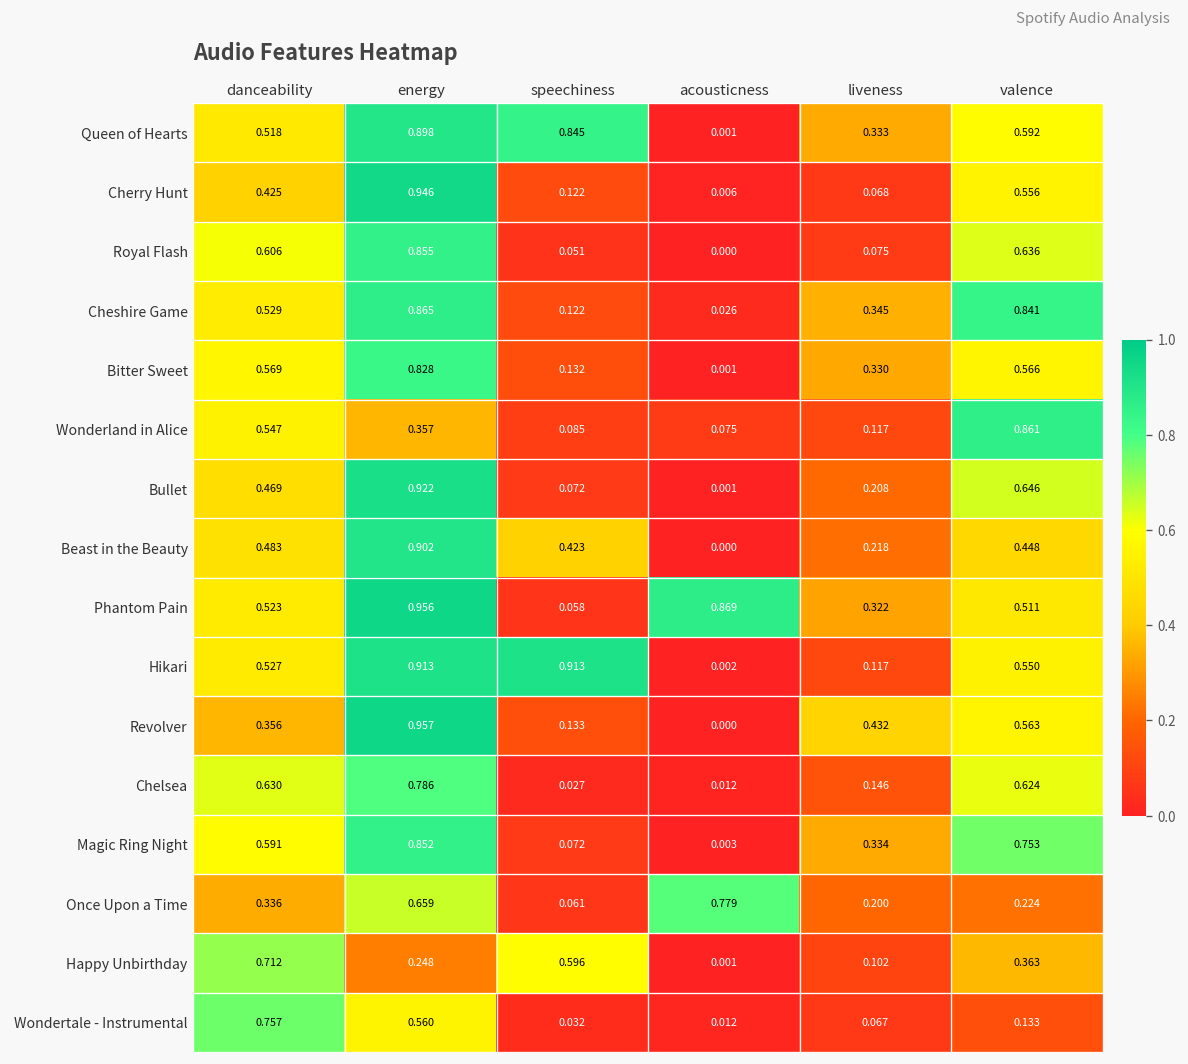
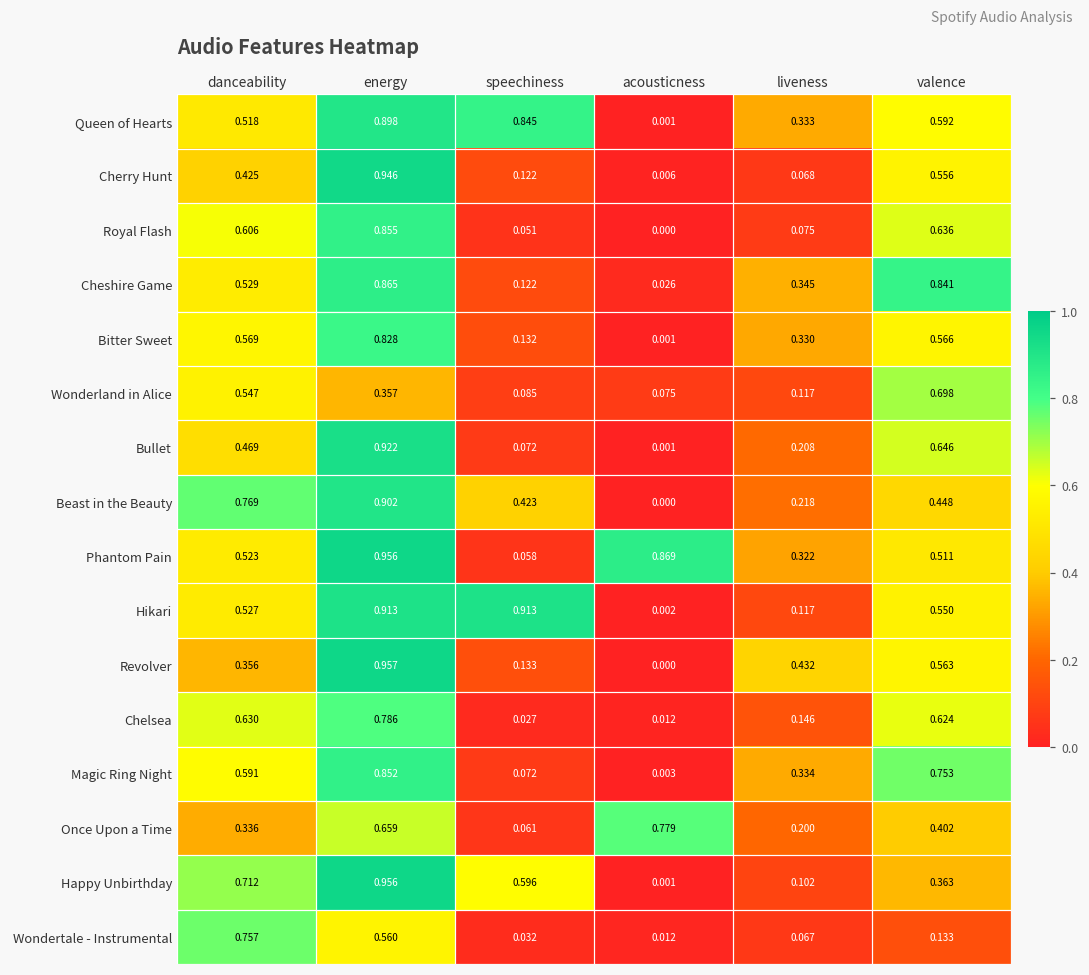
  {
    "Queen of Hearts": {
      "danceability": 0.518,
      "energy": 0.898,
      "speechiness": 0.845,
      "acousticness": 0.001,
      "liveness": 0.333,
      "valence": 0.592
    },
    "Cherry Hunt": {
      "danceability": 0.425,
      "energy": 0.946,
      "speechiness": 0.122,
      "acousticness": 0.006,
      "liveness": 0.068,
      "valence": 0.556
    },
    "Royal Flash": {
      "danceability": 0.606,
      "energy": 0.855,
      "speechiness": 0.051,
      "acousticness": 0.000,
      "liveness": 0.075,
      "valence": 0.636
    },
    "Cheshire Game": {
      "danceability": 0.529,
      "energy": 0.865,
      "speechiness": 0.122,
      "acousticness": 0.026,
      "liveness": 0.345,
      "valence": 0.841
    },
    "Bitter Sweet": {
      "danceability": 0.569,
      "energy": 0.828,
      "speechiness": 0.132,
      "acousticness": 0.001,
      "liveness": 0.330,
      "valence": 0.566
    },
    "Wonderland in Alice": {
      "danceability": 0.547,
      "energy": 0.357,
      "speechiness": 0.085,
      "acousticness": 0.075,
      "liveness": 0.117,
-     "valence": 0.861
+     "valence": 0.698
    },
    "Bullet": {
      "danceability": 0.469,
      "energy": 0.922,
      "speechiness": 0.072,
      "acousticness": 0.001,
      "liveness": 0.208,
      "valence": 0.646
    },
    "Beast in the Beauty": {
-     "danceability": 0.483,
+     "danceability": 0.769,
      "energy": 0.902,
      "speechiness": 0.423,
      "acousticness": 0.000,
      "liveness": 0.218,
      "valence": 0.448
    },
    "Phantom Pain": {
      "danceability": 0.523,
      "energy": 0.956,
      "speechiness": 0.058,
      "acousticness": 0.869,
      "liveness": 0.322,
      "valence": 0.511
    },
    "Hikari": {
      "danceability": 0.527,
      "energy": 0.913,
      "speechiness": 0.913,
      "acousticness": 0.002,
      "liveness": 0.117,
      "valence": 0.550
    },
    "Revolver": {
      "danceability": 0.356,
      "energy": 0.957,
      "speechiness": 0.133,
      "acousticness": 0.000,
      "liveness": 0.432,
      "valence": 0.563
    },
    "Chelsea": {
      "danceability": 0.630,
      "energy": 0.786,
      "speechiness": 0.027,
      "acousticness": 0.012,
      "liveness": 0.146,
      "valence": 0.624
    },
    "Magic Ring Night": {
      "danceability": 0.591,
      "energy": 0.852,
      "speechiness": 0.072,
      "acousticness": 0.003,
      "liveness": 0.334,
      "valence": 0.753
    },
    "Once Upon a Time": {
      "danceability": 0.336,
      "energy": 0.659,
      "speechiness": 0.061,
      "acousticness": 0.779,
      "liveness": 0.200,
-     "valence": 0.224
+     "valence": 0.402
    },
    "Happy Unbirthday": {
      "danceability": 0.712,
-     "energy": 0.248,
+     "energy": 0.956,
      "speechiness": 0.596,
      "acousticness": 0.001,
      "liveness": 0.102,
      "valence": 0.363
    },
    "Wondertale - Instrumental": {
      "danceability": 0.757,
      "energy": 0.560,
      "speechiness": 0.032,
      "acousticness": 0.012,
      "liveness": 0.067,
      "valence": 0.133
    }
  }
